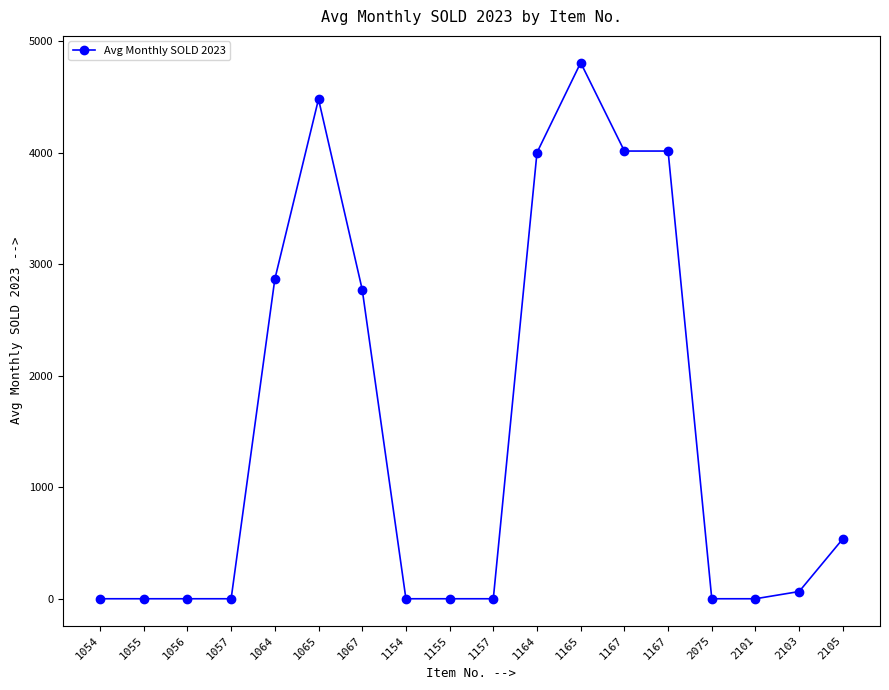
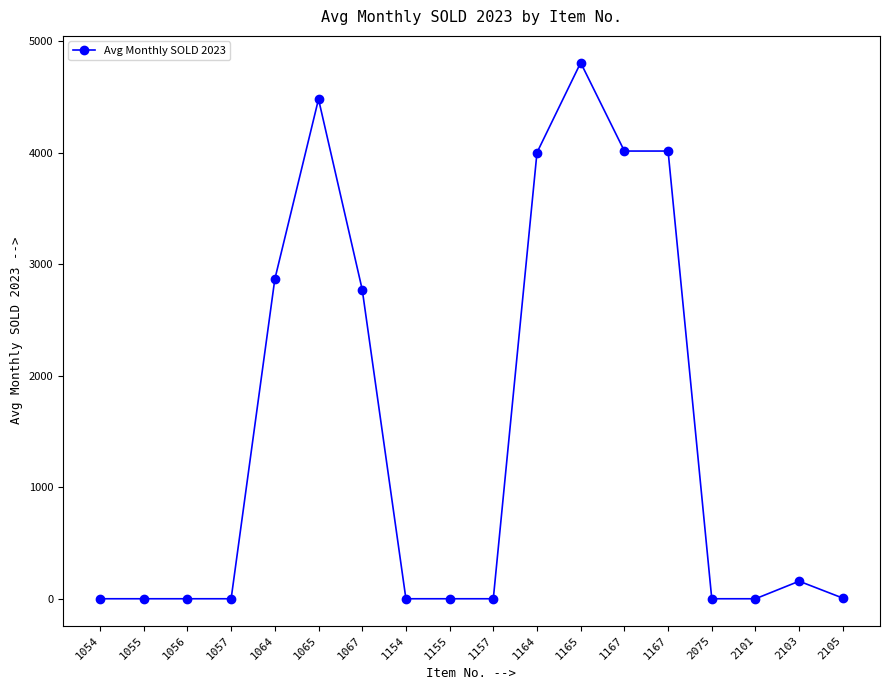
  {
    "1054": 0,
    "1055": 0,
    "1056": 0,
    "1057": 0,
    "1064": 2870,
    "1065": 4480,
    "1067": 2770,
    "1154": 0,
    "1155": 0,
    "1157": 0,
    "1164": 4000,
    "1165": 4810,
    "2075": 0,
    "2101": 0,
-   "2103": 60,
-   "2105": 540
+   "2103": 160,
+   "2105": 10
  }
